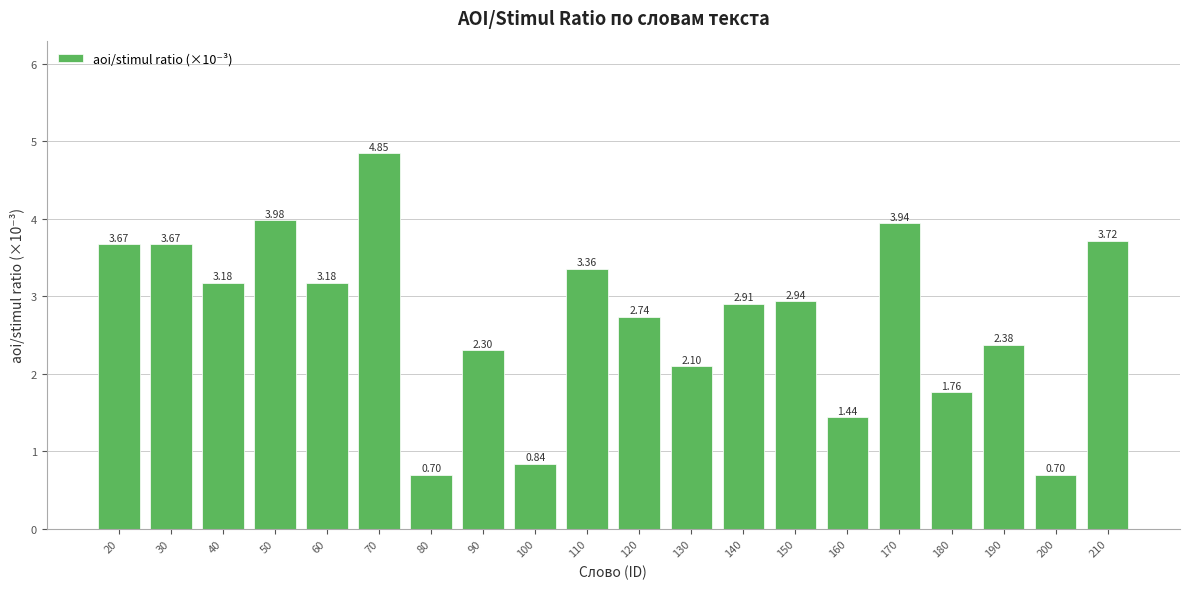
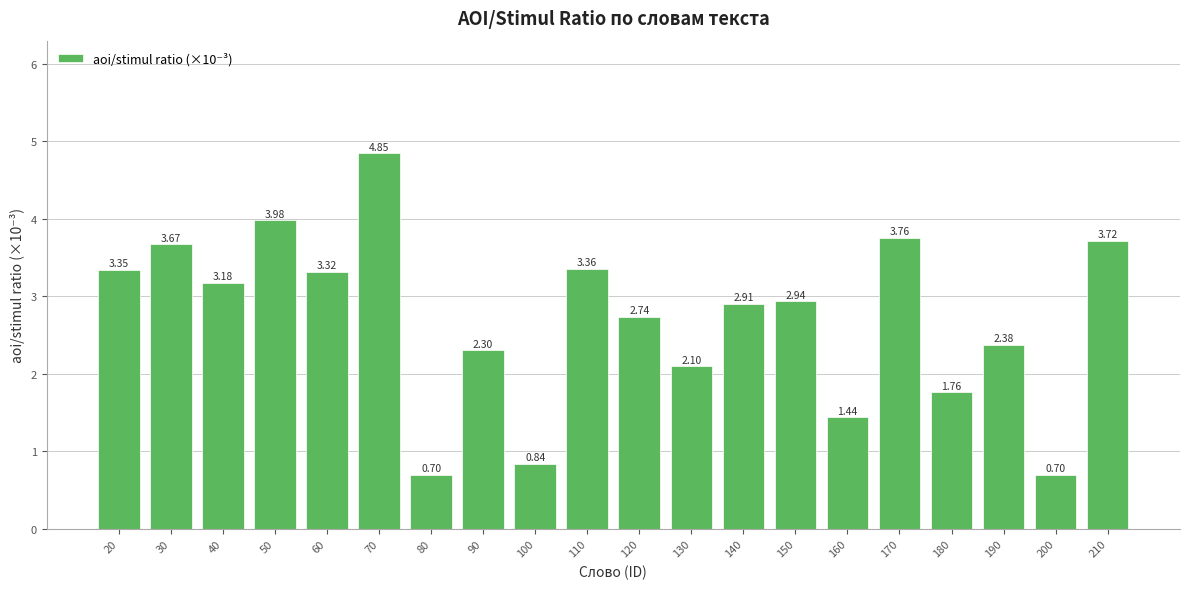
  {
-   "20": 3.67,
+   "20": 3.35,
    "30": 3.67,
    "40": 3.18,
    "50": 3.98,
-   "60": 3.18,
+   "60": 3.32,
    "70": 4.85,
    "80": 0.70,
    "90": 2.30,
    "100": 0.84,
    "110": 3.36,
    "120": 2.74,
    "130": 2.10,
    "140": 2.91,
    "150": 2.94,
    "160": 1.44,
-   "170": 3.94,
+   "170": 3.76,
    "180": 1.76,
    "190": 2.38,
    "200": 0.70,
    "210": 3.72
  }
